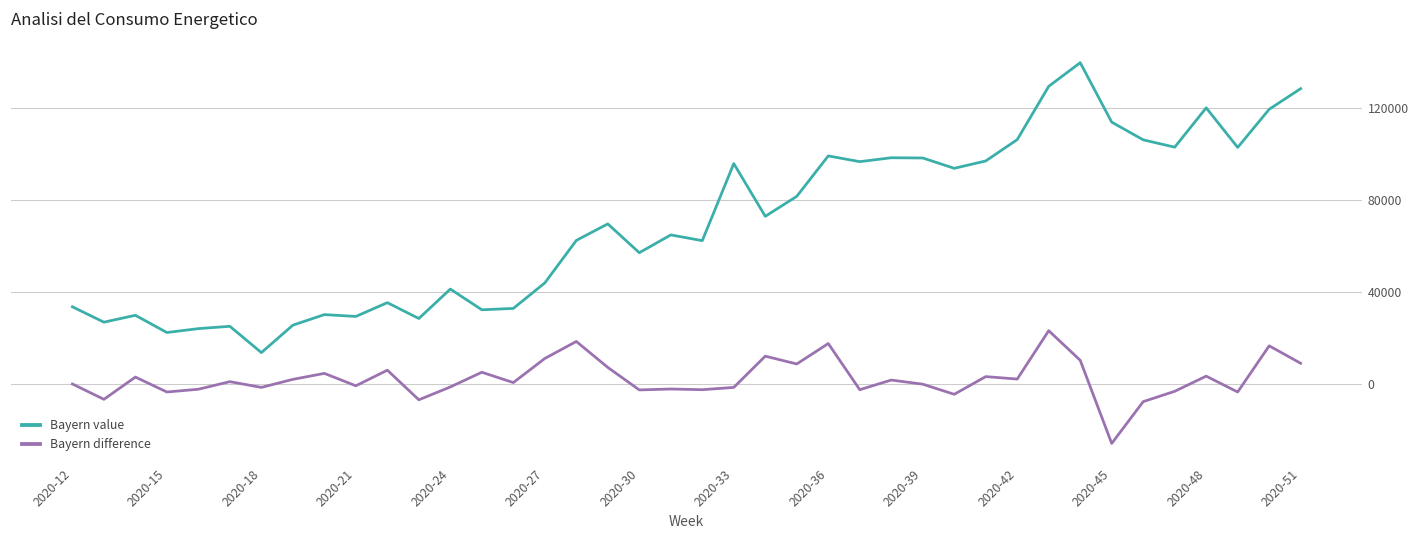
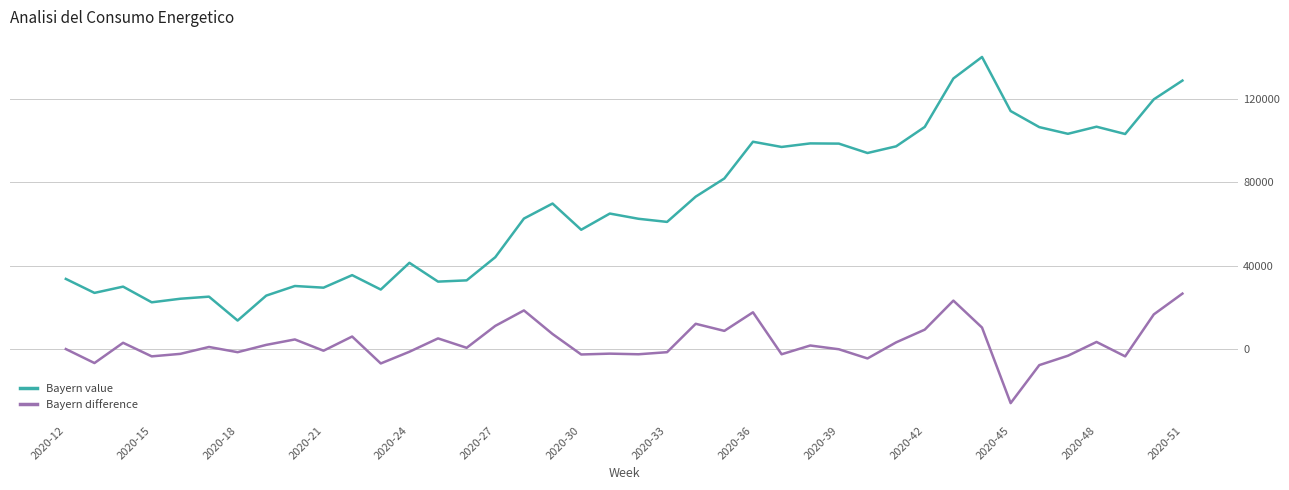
  {
    "Bayern value": {
      "2020-12": 34000,
      "2020-15": 22000,
      "2020-18": 14000,
      "2020-21": 29000,
      "2020-24": 41000,
      "2020-27": 44000,
      "2020-30": 57000,
-     "2020-33": 96000,
+     "2020-33": 61000,
      "2020-36": 99000,
      "2020-39": 98000,
      "2020-42": 106000,
      "2020-45": 114000,
-     "2020-48": 120000,
+     "2020-48": 107000,
      "2020-51": 129000
    },
    "Bayern difference": {
      "2020-12": 0,
      "2020-15": -4000,
      "2020-18": -2000,
      "2020-21": -1000,
      "2020-24": -1000,
      "2020-27": 11000,
      "2020-30": -3000,
      "2020-33": -2000,
      "2020-36": 18000,
      "2020-39": 0,
-     "2020-42": 2000,
+     "2020-42": 9000,
      "2020-45": -26000,
      "2020-48": 3000,
-     "2020-51": 9000
+     "2020-51": 27000
    }
  }
